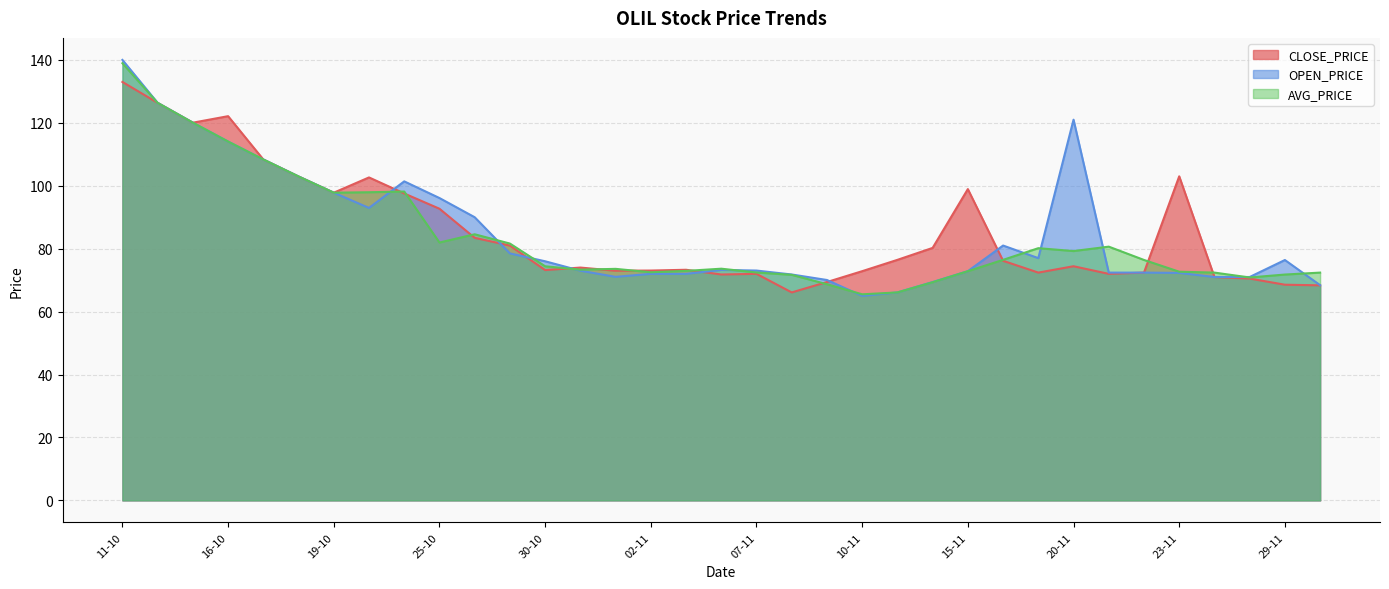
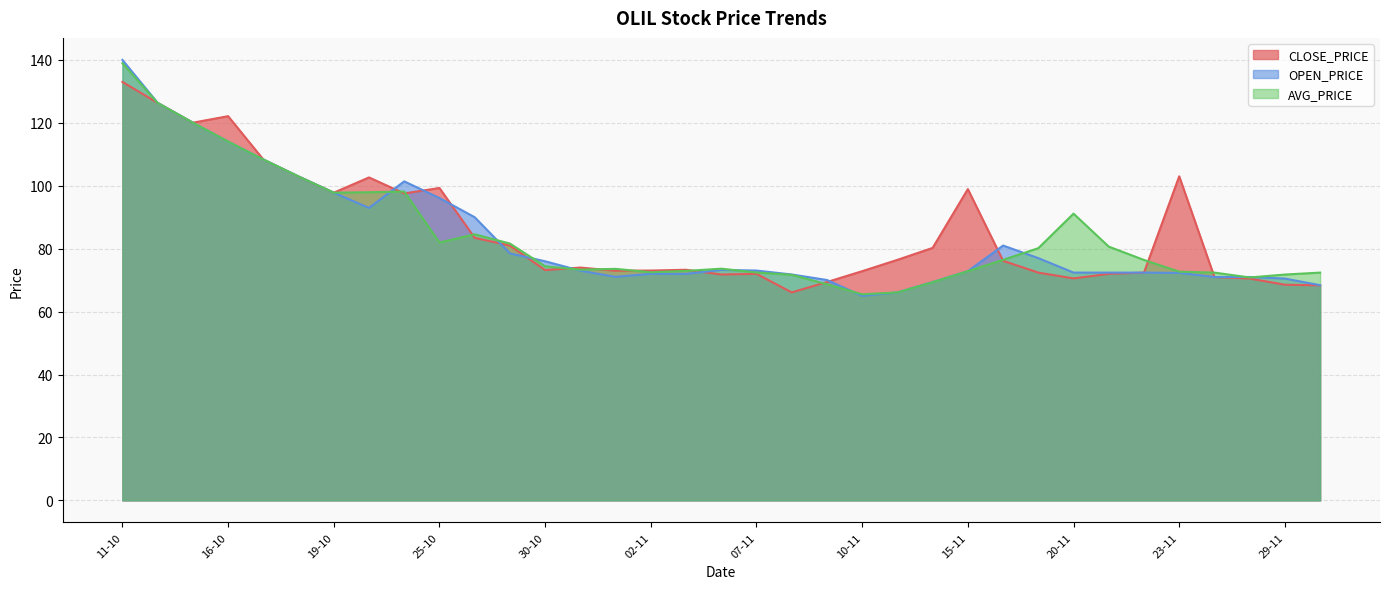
  {
    "CLOSE_PRICE": {
      "11-10": 133,
      "16-10": 122,
-     "25-10": 93,
+     "25-10": 99,
      "30-10": 73,
      "10-11": 73,
      "15-11": 99,
-     "20-11": 74,
+     "20-11": 71,
      "23-11": 103,
      "29-11": 69
    },
    "OPEN_PRICE": {
      "11-10": 140,
      "25-10": 96,
      "30-10": 76,
-     "20-11": 121,
-     "29-11": 76
+     "20-11": 72,
+     "29-11": 71
    },
    "AVG_PRICE": {
      "11-10": 139,
      "25-10": 82,
      "30-10": 74,
-     "20-11": 79,
+     "20-11": 91,
      "29-11": 72
    }
  }
